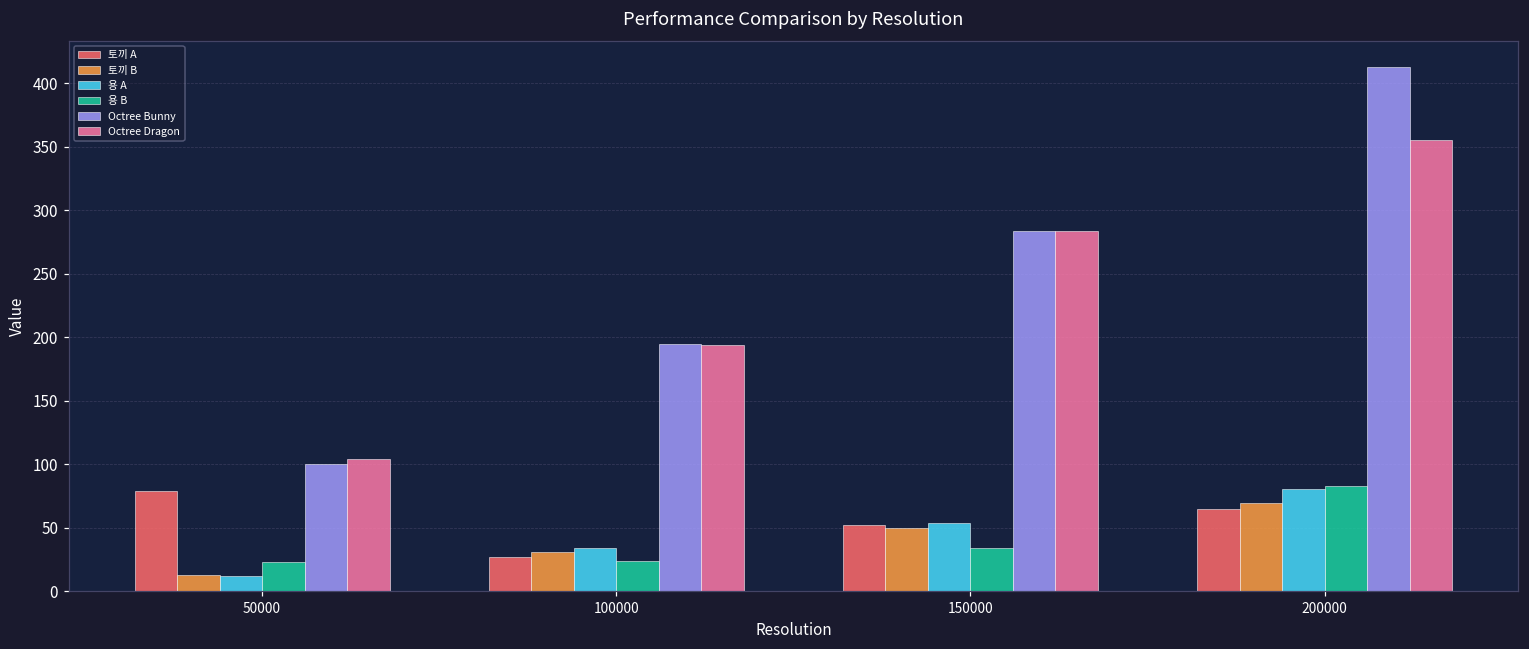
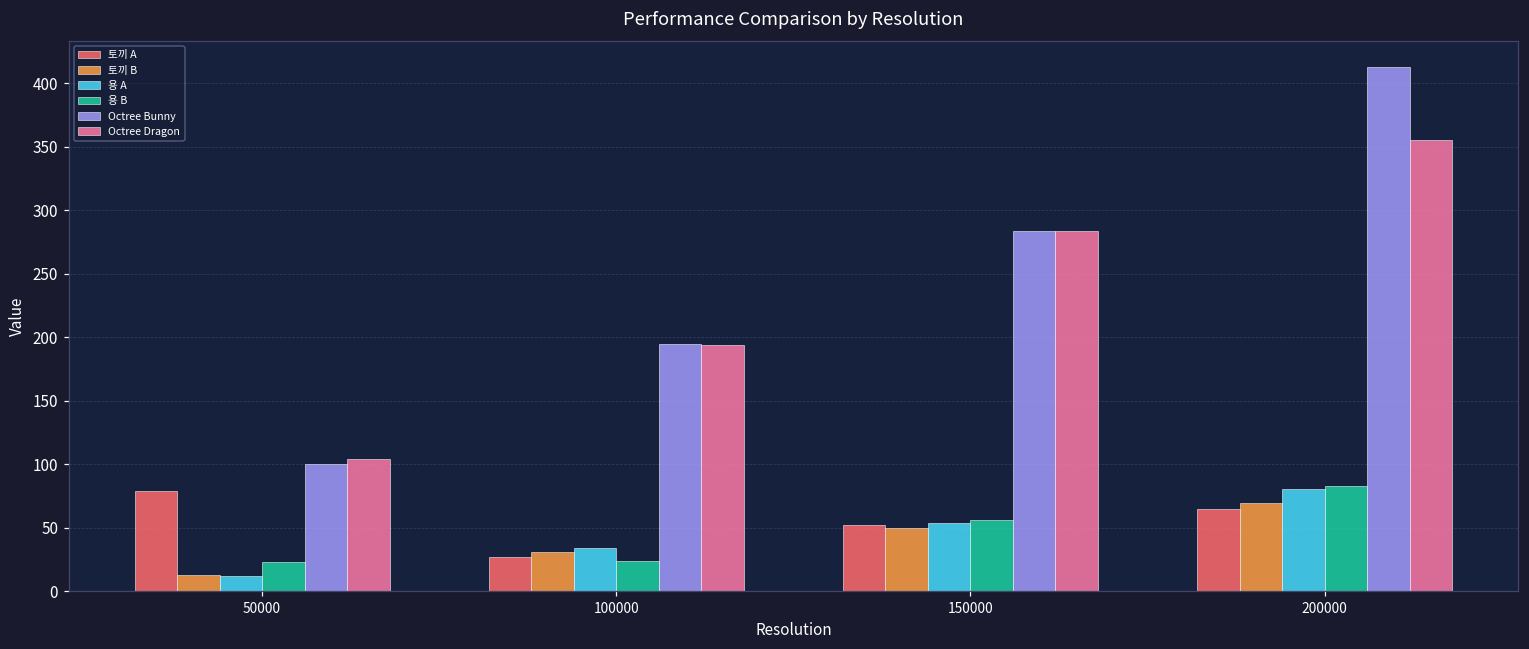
  {
    "토끼 A": {
      "50000": 79,
      "100000": 27,
      "150000": 52,
      "200000": 65
    },
    "토끼 B": {
      "50000": 13,
      "100000": 31,
      "150000": 50,
      "200000": 70
    },
    "용 A": {
      "50000": 12,
      "100000": 34,
      "150000": 54,
      "200000": 81
    },
    "용 B": {
      "50000": 23,
      "100000": 24,
-     "150000": 34,
+     "150000": 56,
      "200000": 83
    },
    "Octree Bunny": {
      "50000": 100,
      "100000": 195,
      "150000": 284,
      "200000": 413
    },
    "Octree Dragon": {
      "50000": 104,
      "100000": 194,
      "150000": 284,
      "200000": 355
    }
  }
